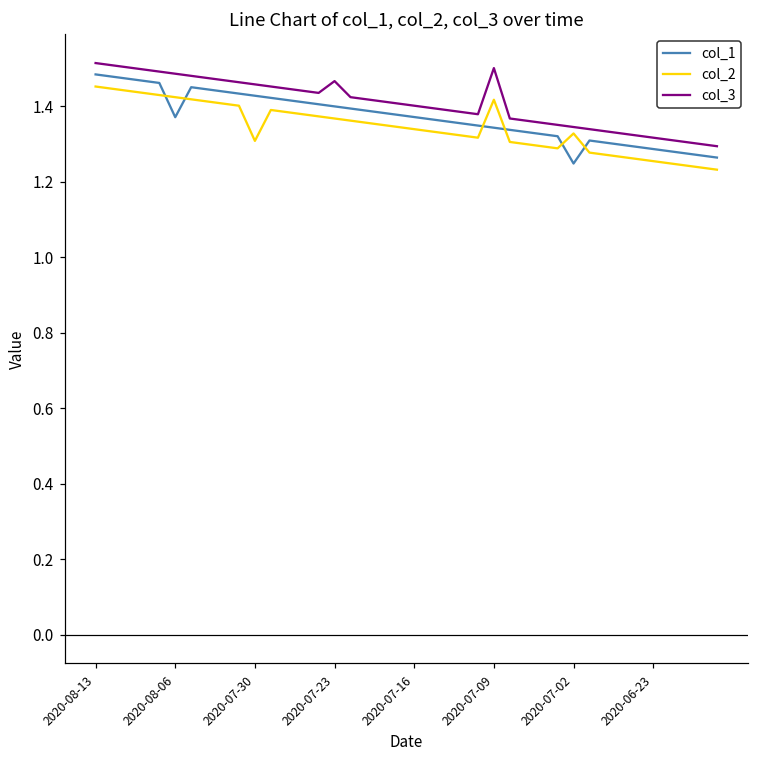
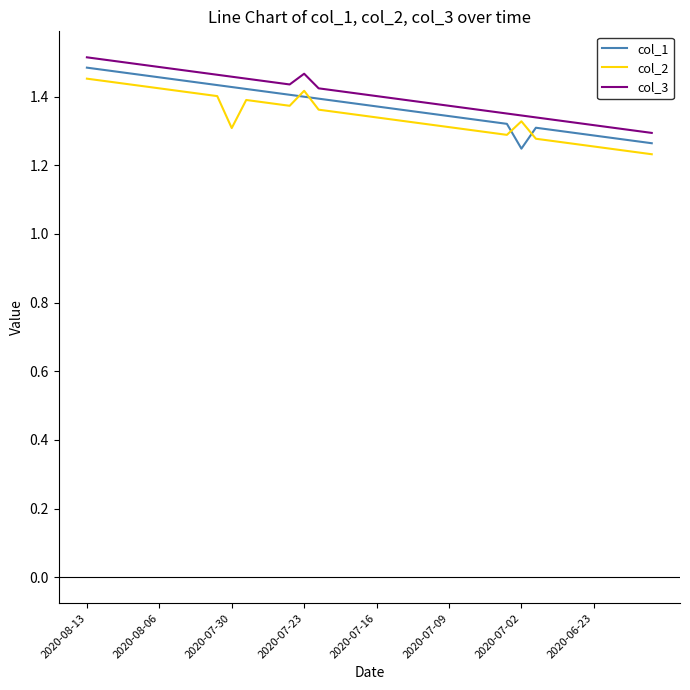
  {
    "col_1": {
      "2020-08-13": 1.48,
-     "2020-08-06": 1.37,
+     "2020-08-06": 1.46,
      "2020-07-30": 1.43,
      "2020-07-23": 1.40,
      "2020-07-16": 1.37,
      "2020-07-09": 1.34,
      "2020-07-02": 1.25,
      "2020-06-23": 1.29
    },
    "col_2": {
      "2020-08-13": 1.45,
      "2020-08-06": 1.42,
      "2020-07-30": 1.31,
-     "2020-07-23": 1.37,
+     "2020-07-23": 1.42,
      "2020-07-16": 1.34,
-     "2020-07-09": 1.42,
+     "2020-07-09": 1.31,
      "2020-07-02": 1.33,
      "2020-06-23": 1.25
    },
    "col_3": {
      "2020-08-13": 1.51,
      "2020-08-06": 1.49,
      "2020-07-30": 1.46,
      "2020-07-23": 1.47,
      "2020-07-16": 1.40,
-     "2020-07-09": 1.50,
+     "2020-07-09": 1.37,
      "2020-07-02": 1.35,
      "2020-06-23": 1.32
    }
  }
